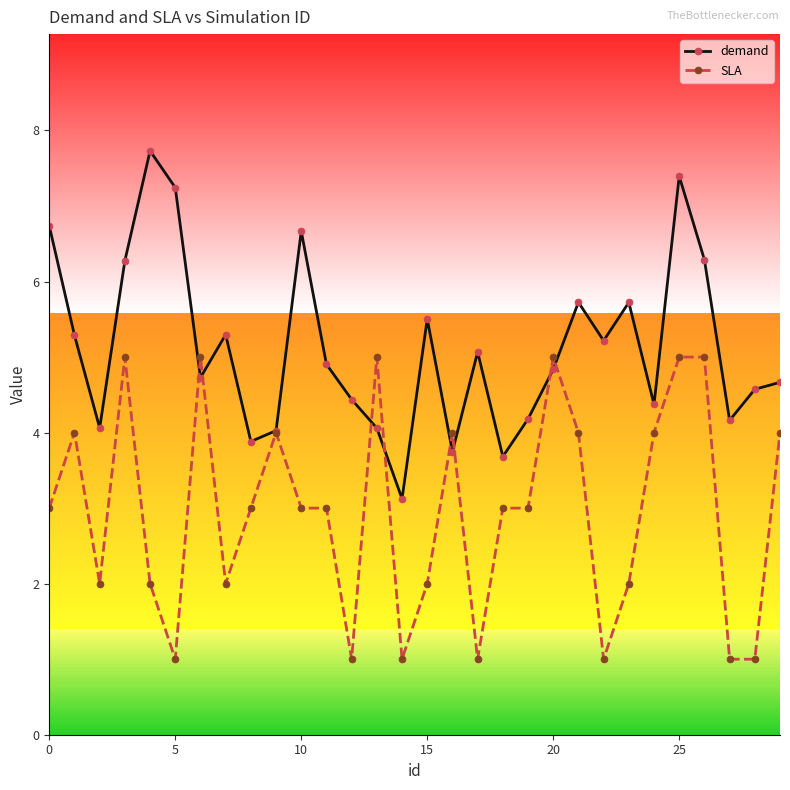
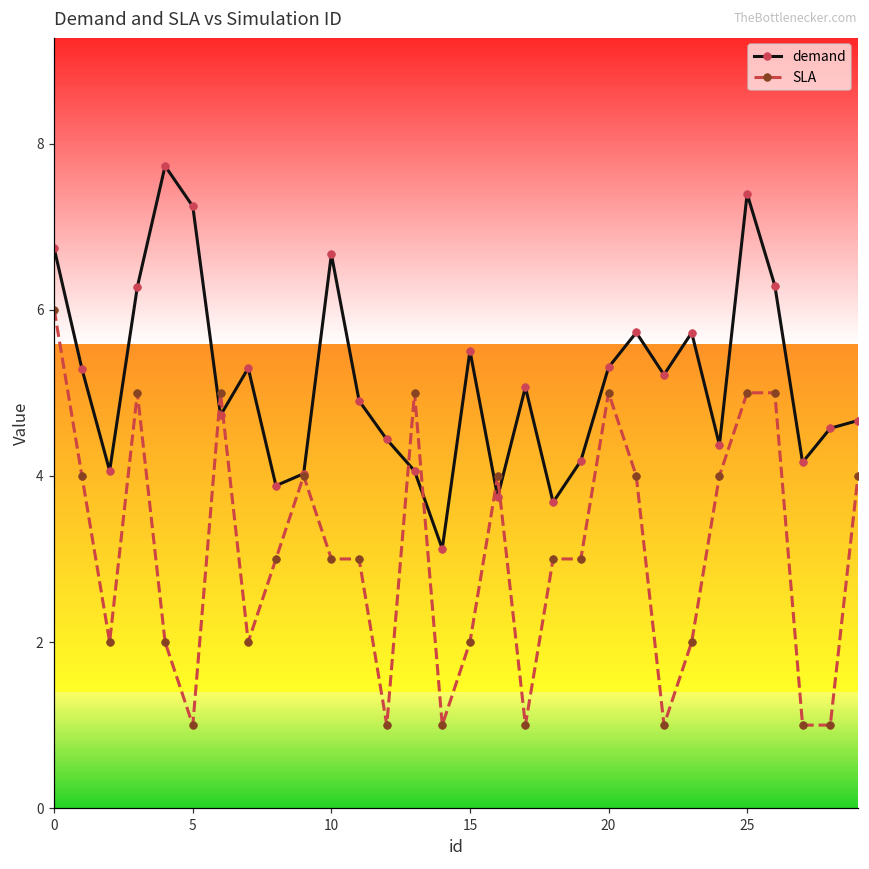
  {
    "demand": {
      "0": 6.7,
      "5": 7.2,
      "10": 6.7,
      "15": 5.5,
-     "20": 4.8,
+     "20": 5.3,
      "25": 7.4
    },
    "SLA": {
-     "0": 3,
+     "0": 6,
      "5": 1,
      "10": 3,
      "15": 2,
      "20": 5,
      "25": 5
    }
  }
